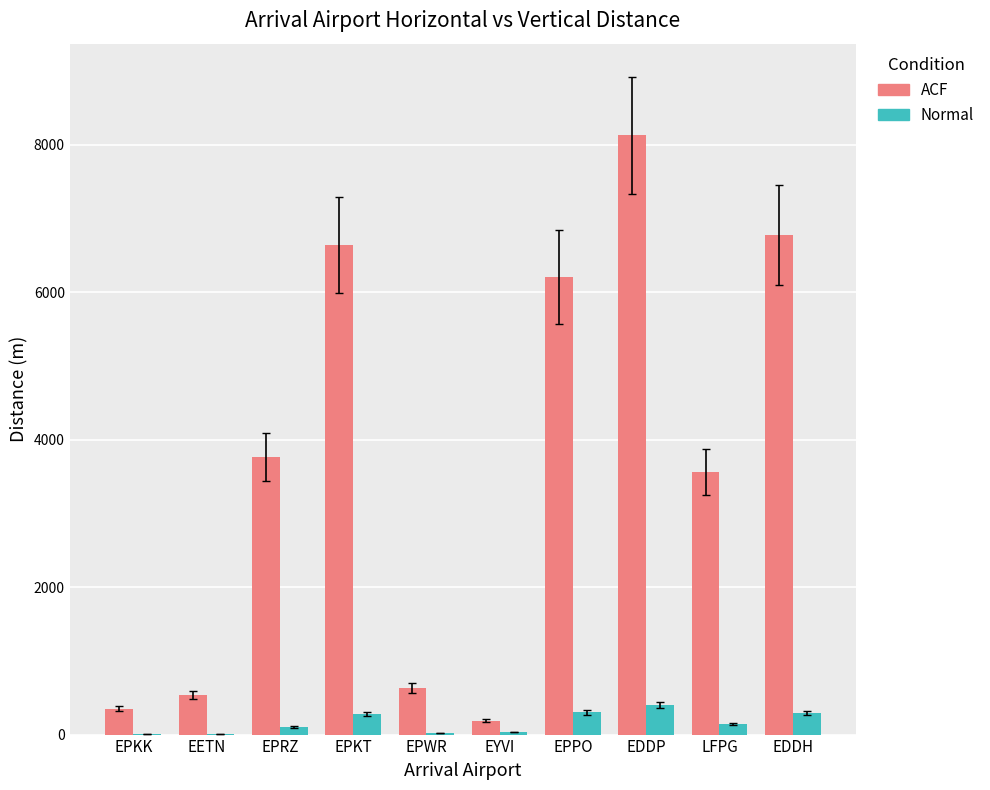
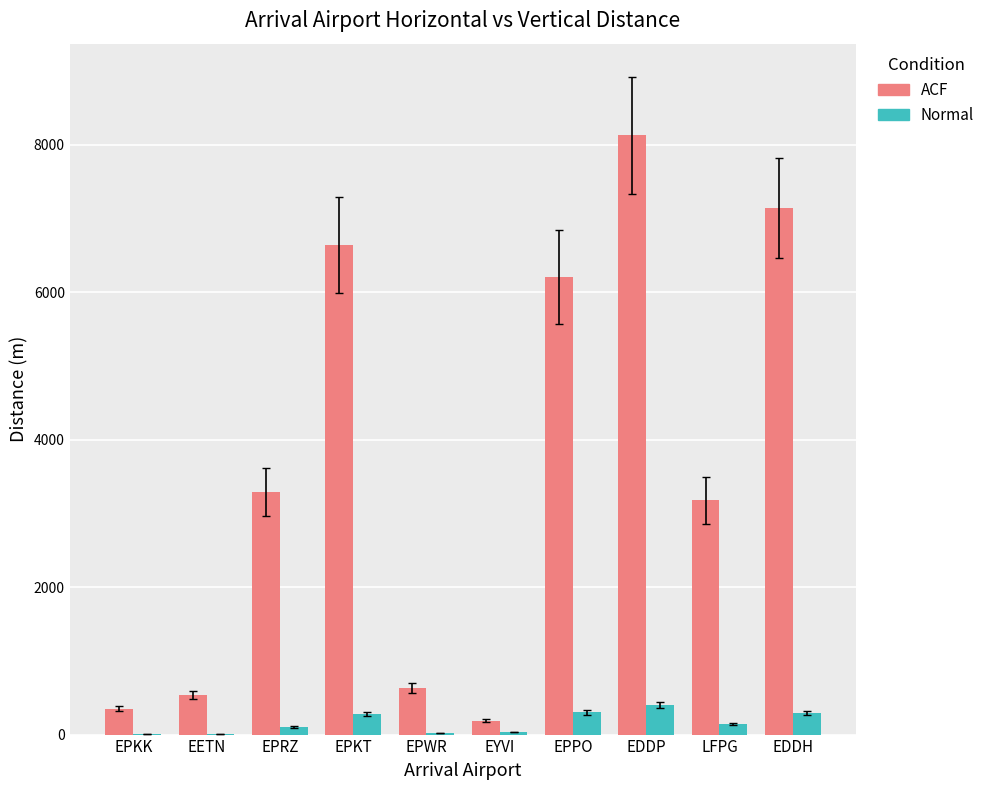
  {
    "ACF": {
      "EPKK": 400,
      "EETN": 500,
-     "EPRZ": 3800,
+     "EPRZ": 3300,
      "EPKT": 6600,
      "EPWR": 600,
      "EYVI": 200,
      "EPPO": 6200,
      "EDDP": 8100,
-     "LFPG": 3600,
-     "EDDH": 6800
+     "LFPG": 3200,
+     "EDDH": 7100
    },
    "Normal": {
      "EPRZ": 100,
      "EPKT": 300,
      "EYVI": 0,
      "EPPO": 300,
      "EDDP": 400,
      "LFPG": 100,
      "EDDH": 300
    }
  }
